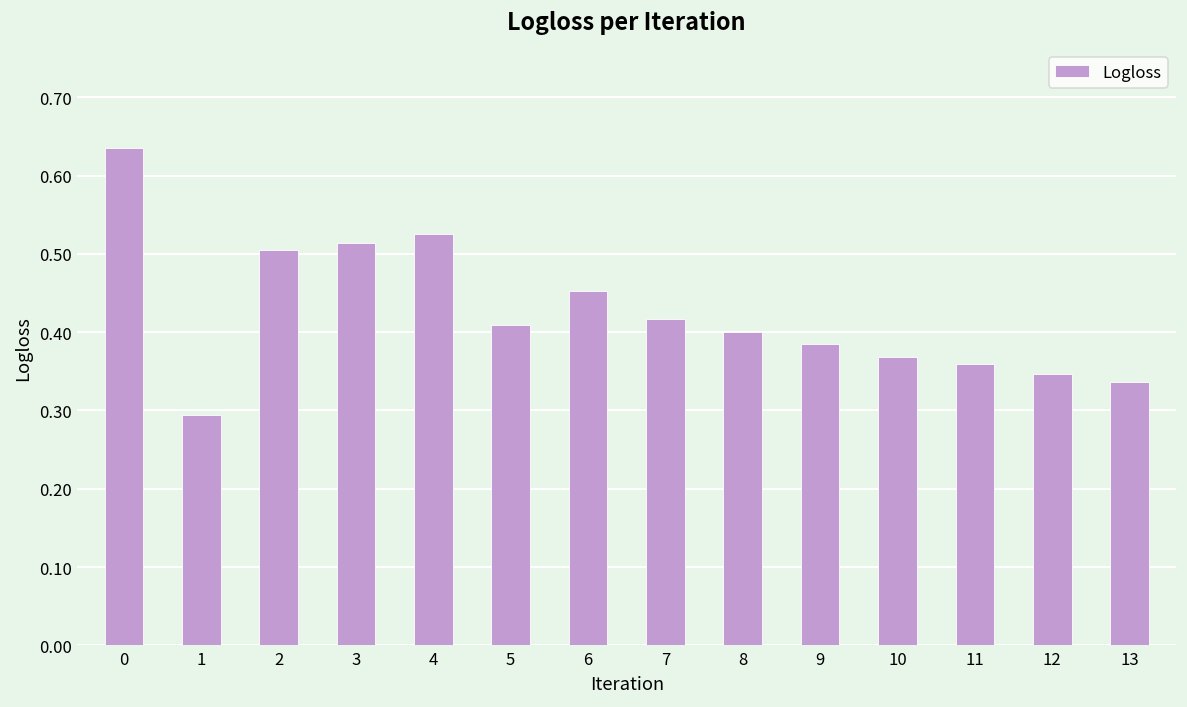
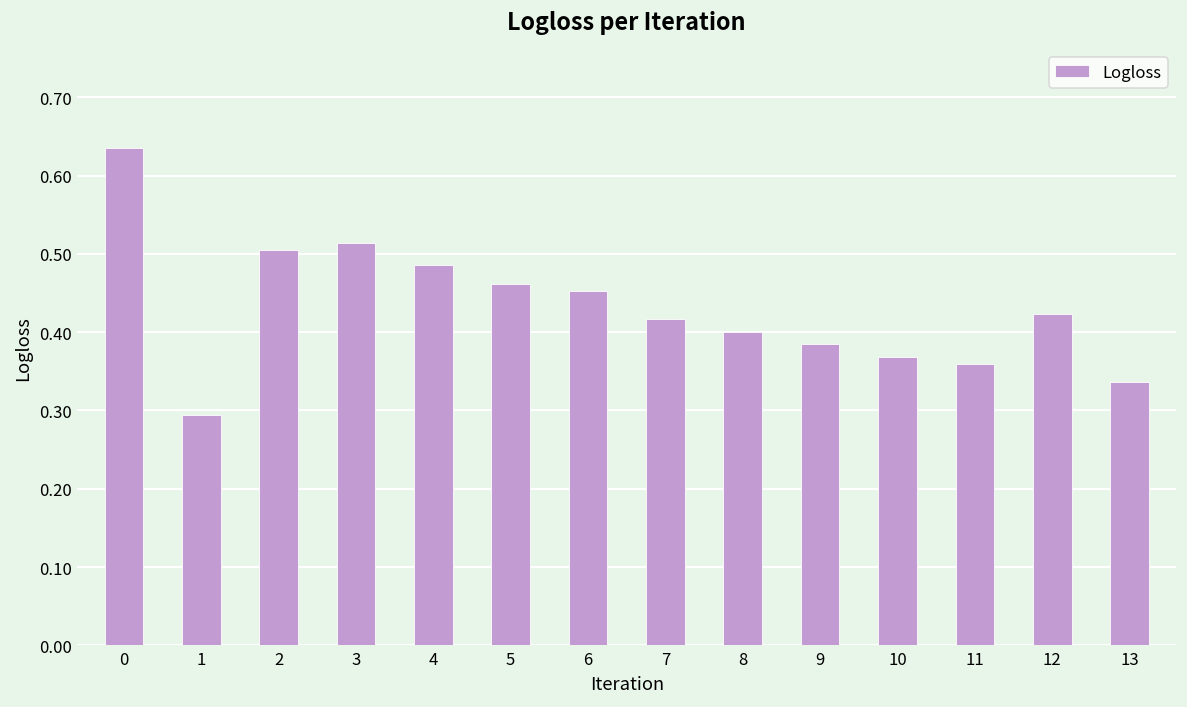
  {
    "0": 0.63,
    "1": 0.29,
    "2": 0.50,
    "3": 0.51,
-   "4": 0.53,
-   "5": 0.41,
+   "4": 0.49,
+   "5": 0.46,
    "6": 0.45,
    "7": 0.42,
    "8": 0.40,
    "9": 0.38,
    "10": 0.37,
    "11": 0.36,
-   "12": 0.35,
+   "12": 0.42,
    "13": 0.34
  }
